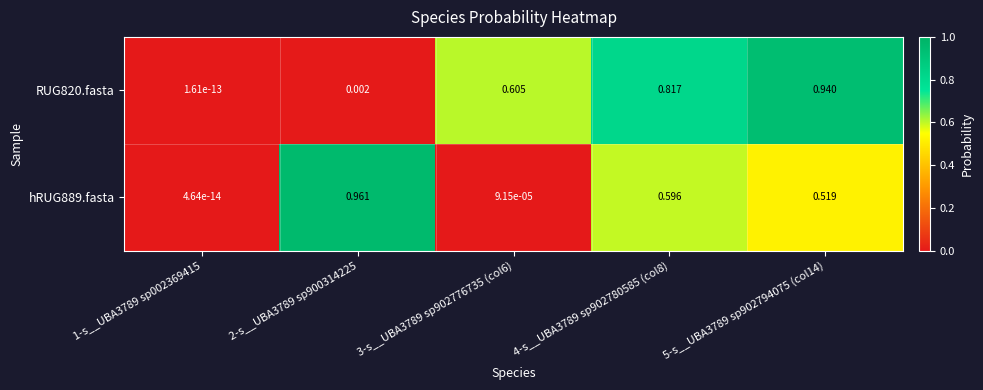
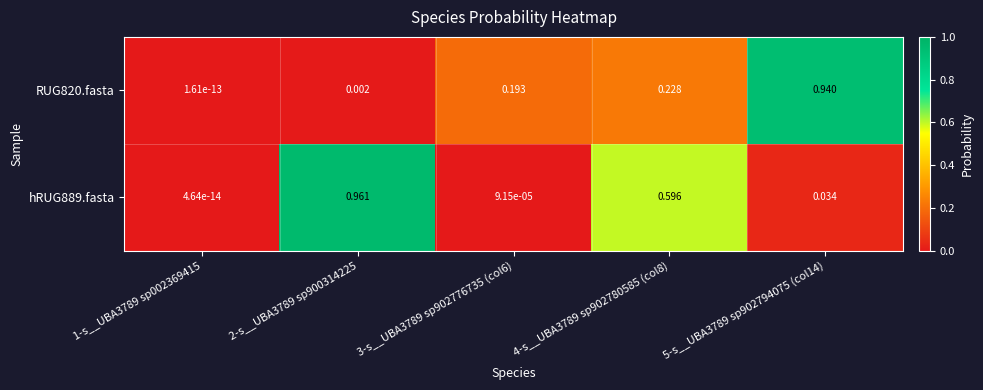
  {
    "RUG820.fasta": {
      "1-s__UBA3789 sp002369415": "1.61e-13",
      "2-s__UBA3789 sp900314225": "0.002",
-     "3-s__UBA3789 sp902776735 (col6)": "0.605",
-     "4-s__UBA3789 sp902780585 (col8)": "0.817",
+     "3-s__UBA3789 sp902776735 (col6)": "0.193",
+     "4-s__UBA3789 sp902780585 (col8)": "0.228",
      "5-s__UBA3789 sp902794075 (col14)": "0.940"
    },
    "hRUG889.fasta": {
      "1-s__UBA3789 sp002369415": "4.64e-14",
      "2-s__UBA3789 sp900314225": "0.961",
      "3-s__UBA3789 sp902776735 (col6)": "9.15e-05",
      "4-s__UBA3789 sp902780585 (col8)": "0.596",
-     "5-s__UBA3789 sp902794075 (col14)": "0.519"
+     "5-s__UBA3789 sp902794075 (col14)": "0.034"
    }
  }
